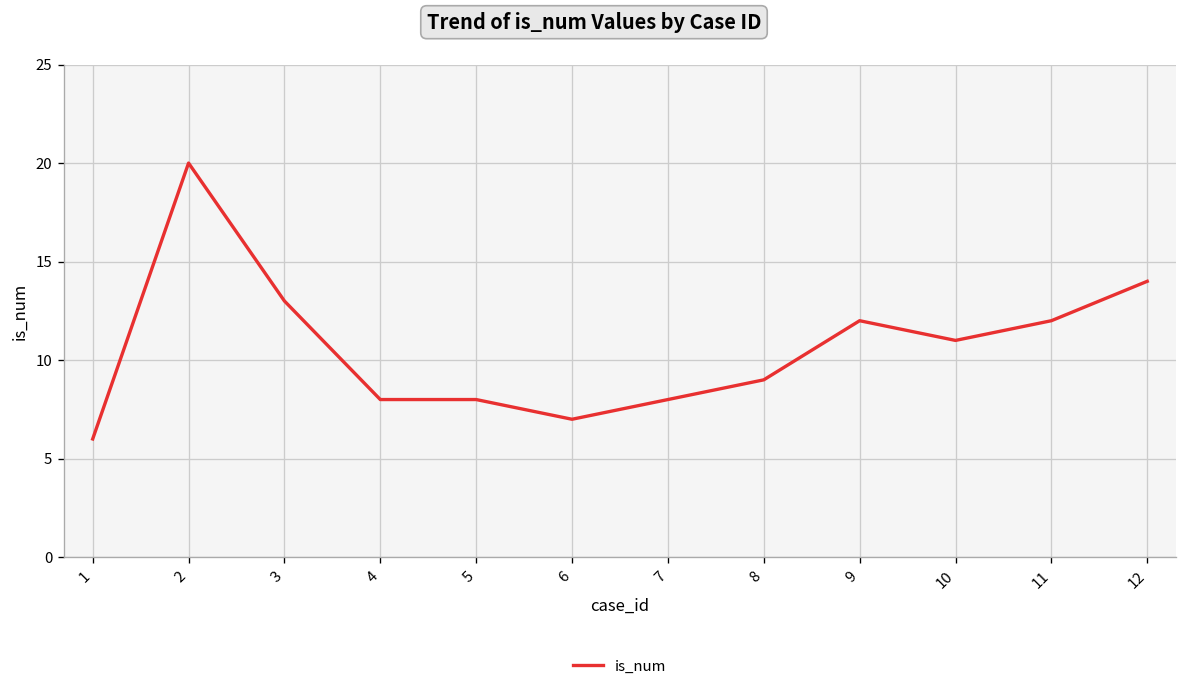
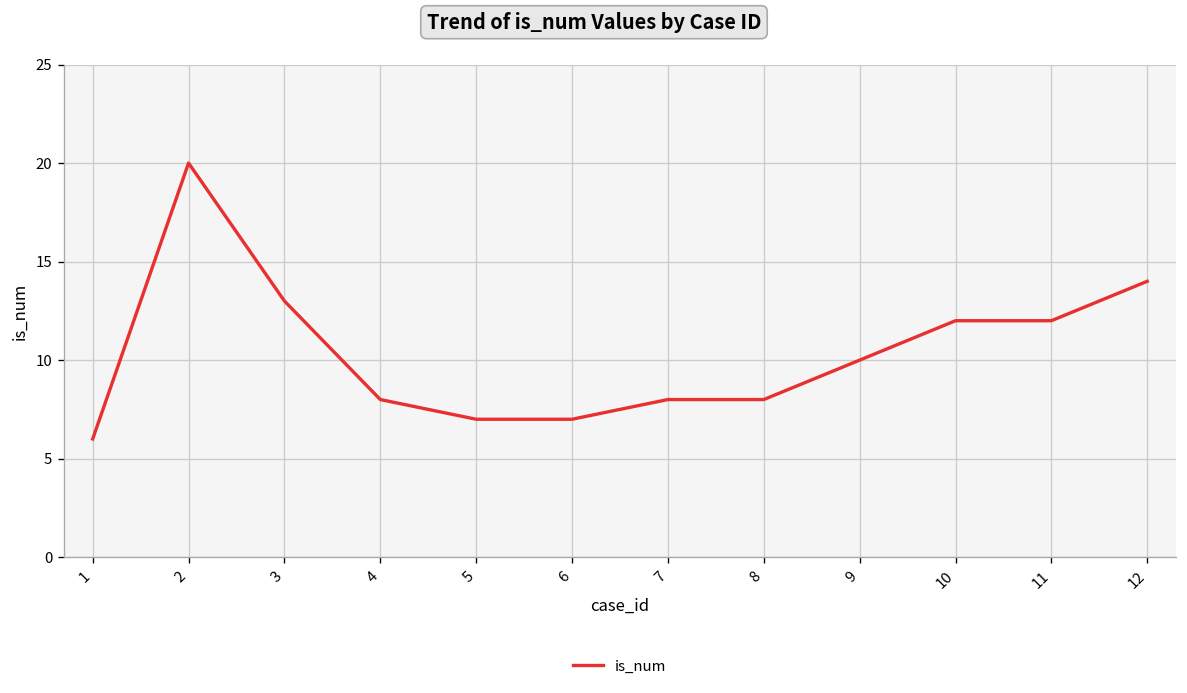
  {
    "1": 6,
    "2": 20,
    "3": 13,
    "4": 8,
-   "5": 8,
+   "5": 7,
    "6": 7,
    "7": 8,
-   "8": 9,
-   "9": 12,
-   "10": 11,
+   "8": 8,
+   "9": 10,
+   "10": 12,
    "11": 12,
    "12": 14
  }
